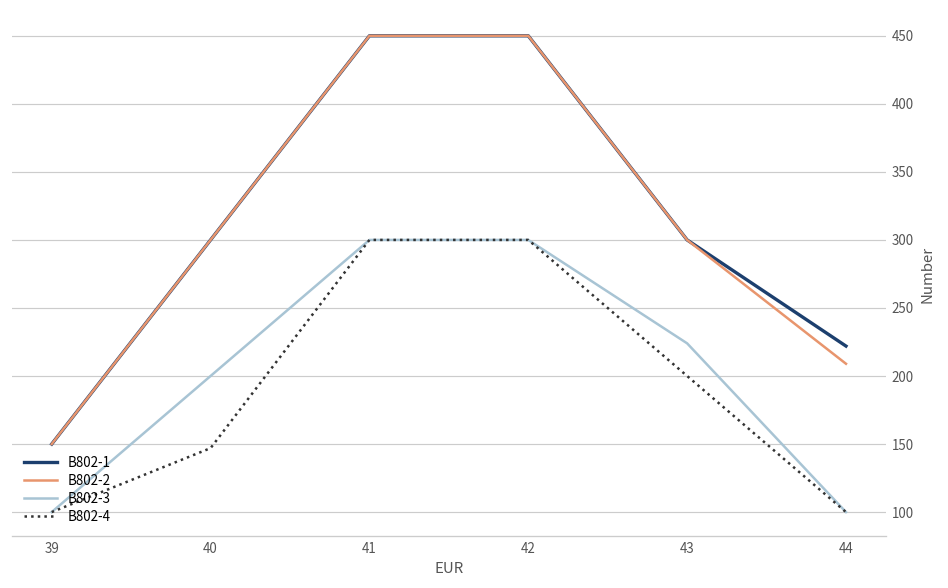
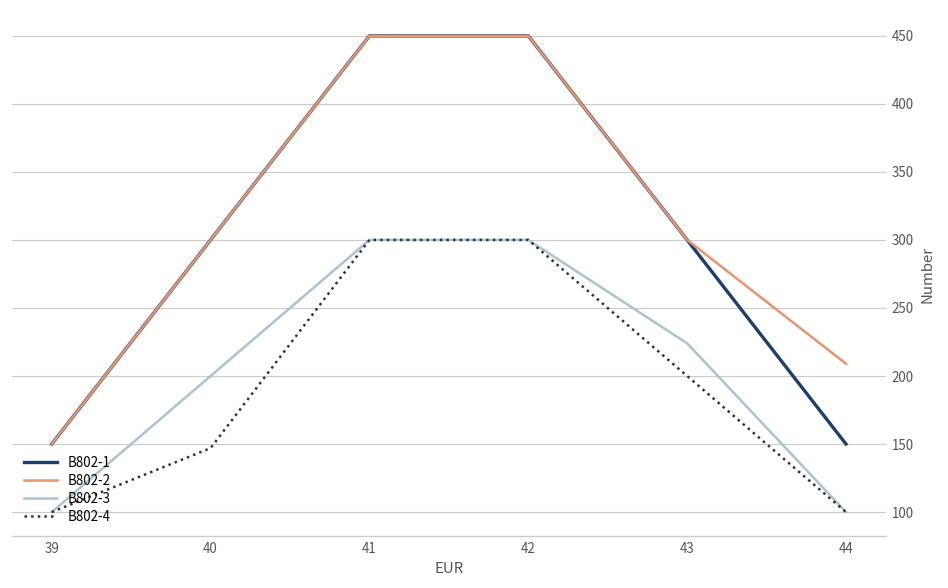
  {
    "B802-1": {
-     "44": 222
+     "44": 150
    },
    "B802-2": {
      "44": 209
    },
    "B802-3": {
      "40": 200,
      "43": 224
    },
    "B802-4": {
      "40": 147,
      "43": 200
    }
  }
